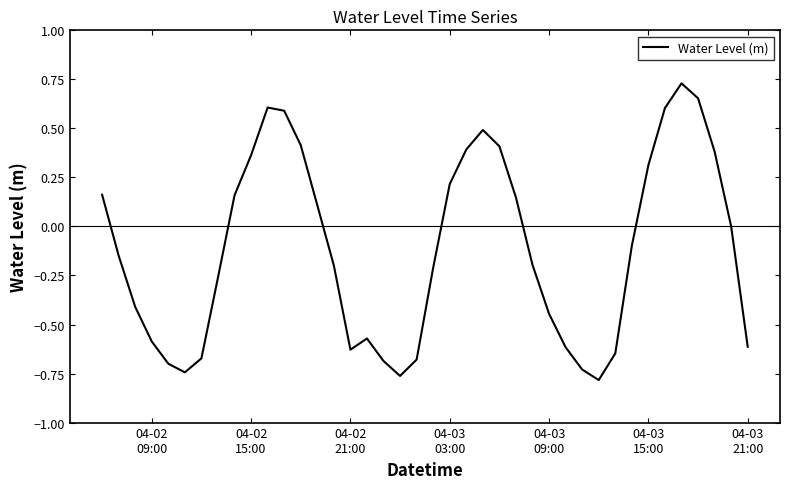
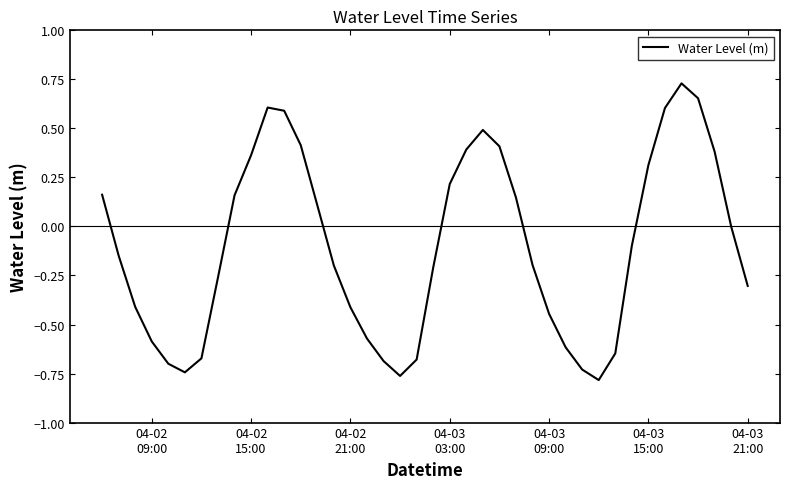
  {
    "04-02 09:00": -0.59,
    "04-02 15:00": 0.36,
-   "04-02 21:00": -0.63,
+   "04-02 21:00": -0.41,
    "04-03 03:00": 0.22,
    "04-03 09:00": -0.45,
    "04-03 15:00": 0.31,
-   "04-03 21:00": -0.61
+   "04-03 21:00": -0.30
  }
